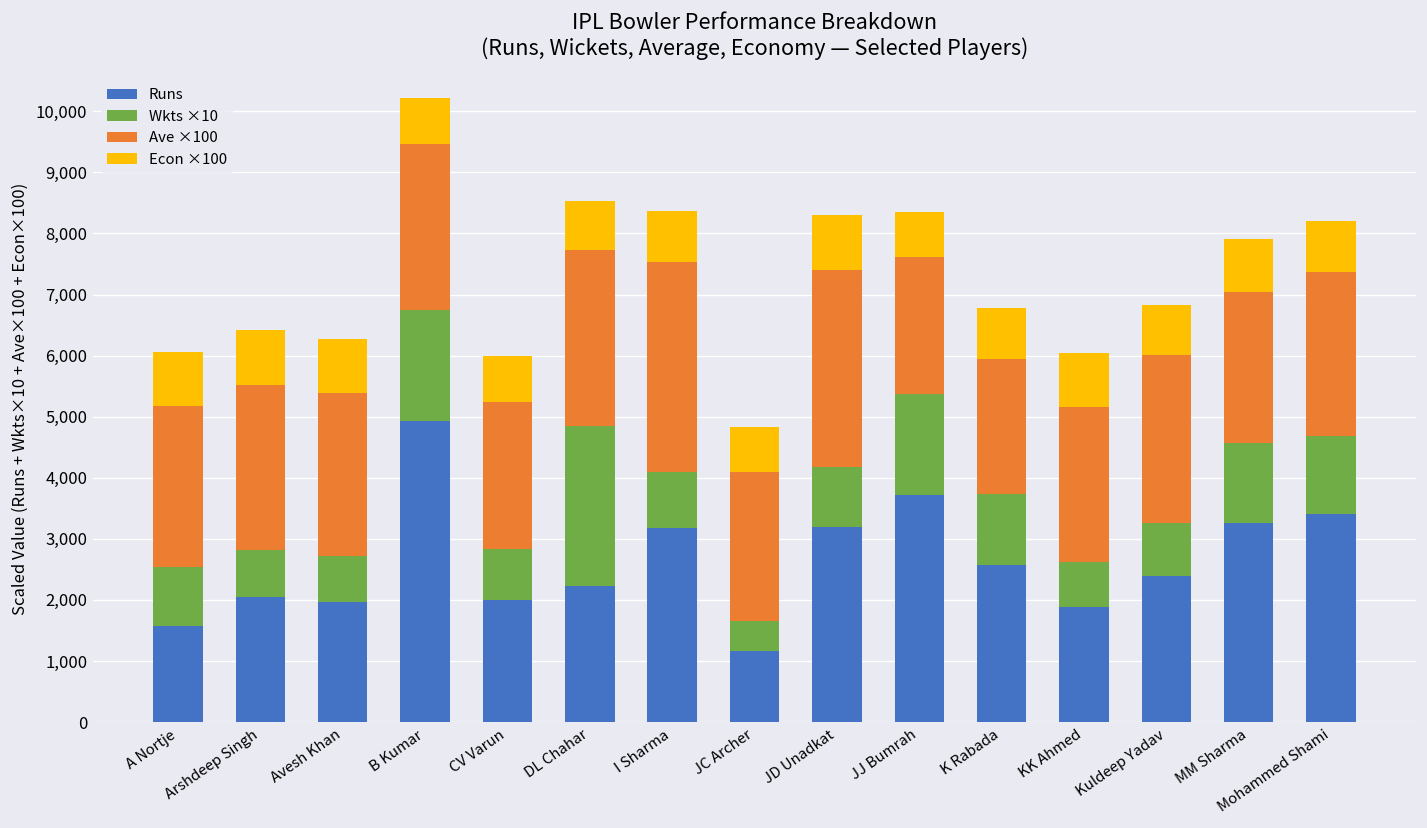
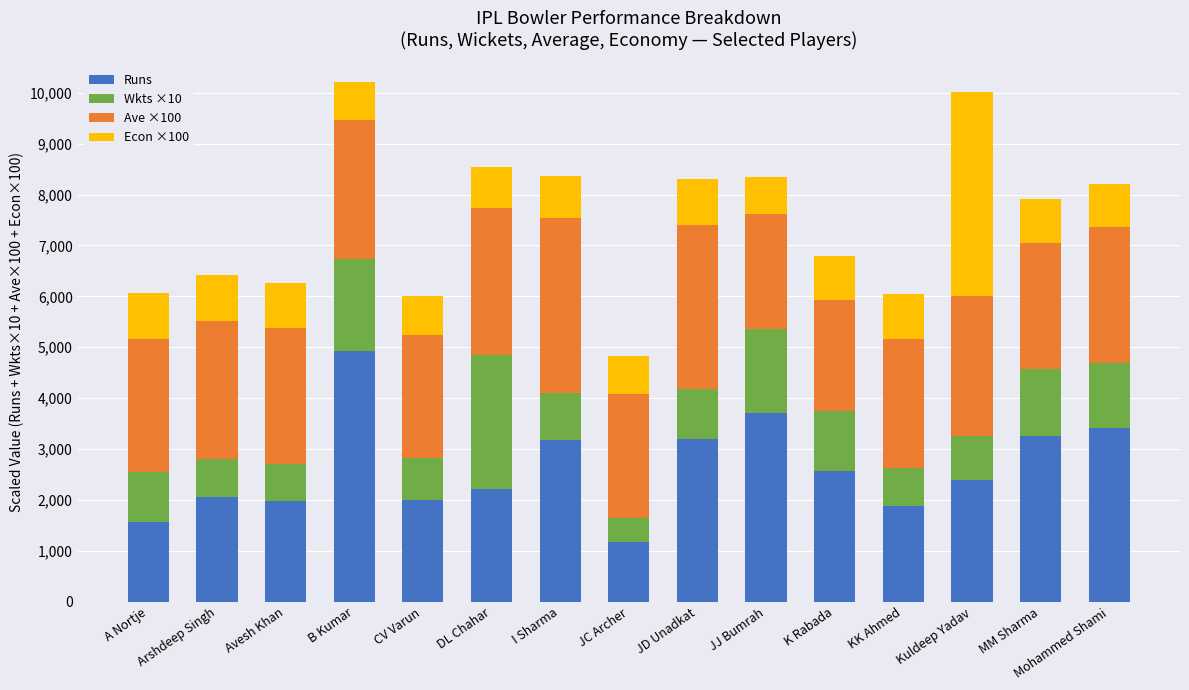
  {
    "Runs": {
      "A Nortje": "1,600",
      "Arshdeep Singh": "2,100",
      "Avesh Khan": "2,000",
      "B Kumar": "4,900",
      "CV Varun": "2,000",
      "DL Chahar": "2,200",
      "I Sharma": "3,200",
      "JC Archer": "1,200",
      "JD Unadkat": "3,200",
      "JJ Bumrah": "3,700",
      "K Rabada": "2,600",
      "KK Ahmed": "1,900",
      "Kuldeep Yadav": "2,400",
      "MM Sharma": "3,300",
      "Mohammed Shami": "3,400"
    },
    "Wkts ×10": {
      "A Nortje": "1,000",
      "Arshdeep Singh": "800",
      "Avesh Khan": "700",
      "B Kumar": "1,800",
      "CV Varun": "800",
      "DL Chahar": "2,600",
      "I Sharma": "900",
      "JC Archer": "500",
      "JD Unadkat": "1,000",
      "JJ Bumrah": "1,700",
      "K Rabada": "1,200",
      "KK Ahmed": "700",
      "Kuldeep Yadav": "900",
      "MM Sharma": "1,300",
      "Mohammed Shami": "1,300"
    },
    "Ave ×100": {
      "A Nortje": "2,600",
      "Arshdeep Singh": "2,700",
      "Avesh Khan": "2,700",
      "B Kumar": "2,700",
      "CV Varun": "2,400",
      "DL Chahar": "2,900",
      "I Sharma": "3,400",
      "JC Archer": "2,400",
      "JD Unadkat": "3,200",
      "JJ Bumrah": "2,300",
      "K Rabada": "2,200",
      "KK Ahmed": "2,500",
      "Kuldeep Yadav": "2,700",
      "MM Sharma": "2,500",
      "Mohammed Shami": "2,700"
    },
    "Econ ×100": {
      "A Nortje": "900",
      "Arshdeep Singh": "900",
      "Avesh Khan": "900",
      "B Kumar": "800",
      "CV Varun": "800",
      "DL Chahar": "800",
      "I Sharma": "800",
      "JC Archer": "700",
      "JD Unadkat": "900",
      "JJ Bumrah": "700",
      "K Rabada": "800",
      "KK Ahmed": "900",
-     "Kuldeep Yadav": "800",
+     "Kuldeep Yadav": "4,000",
      "MM Sharma": "900",
      "Mohammed Shami": "800"
    }
  }
